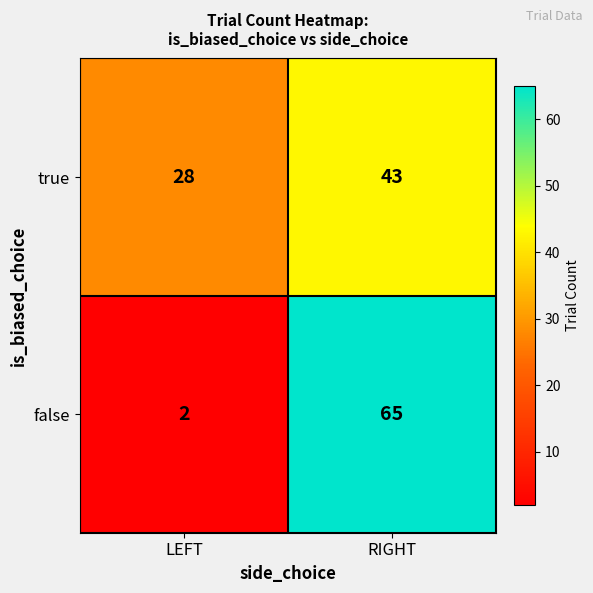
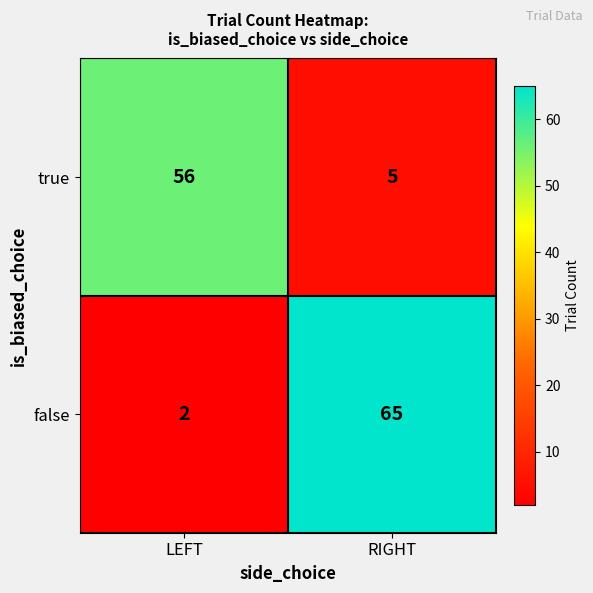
  {
    "true": {
-     "LEFT": 28,
-     "RIGHT": 43
+     "LEFT": 56,
+     "RIGHT": 5
    },
    "false": {
      "LEFT": 2,
      "RIGHT": 65
    }
  }
